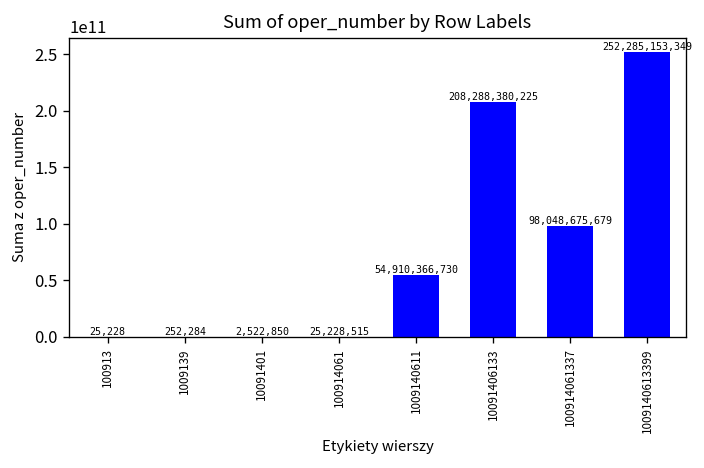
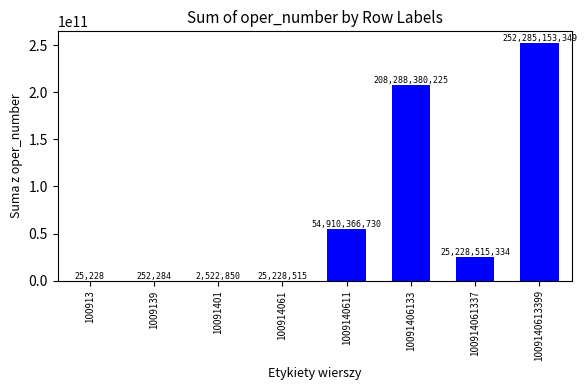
  {
    "100913": "25,228",
    "1009139": "252,284",
    "10091401": "2,522,850",
    "100914061": "25,228,515",
    "1009140611": "54,910,366,730",
    "10091406133": "208,288,380,225",
-   "100914061337": "98,048,675,679",
+   "100914061337": "25,228,515,334",
    "1009140613399": "252,285,153,349"
  }
